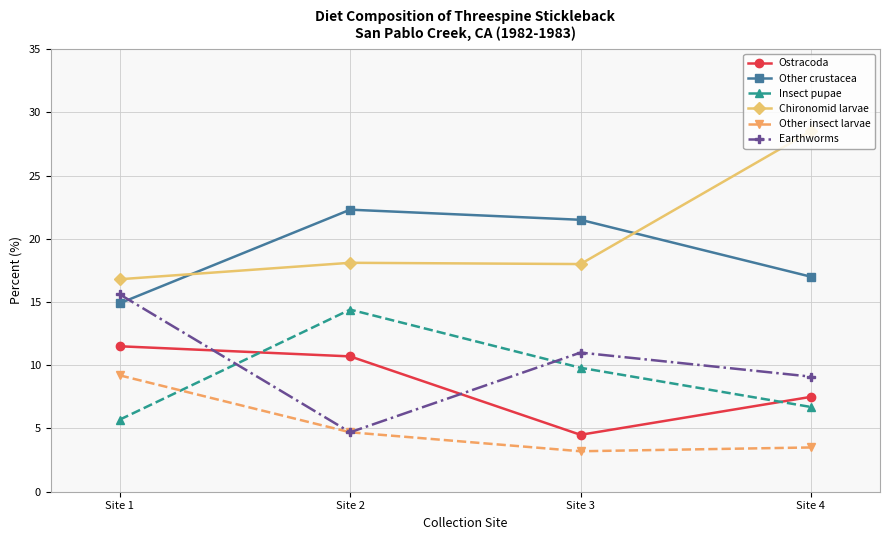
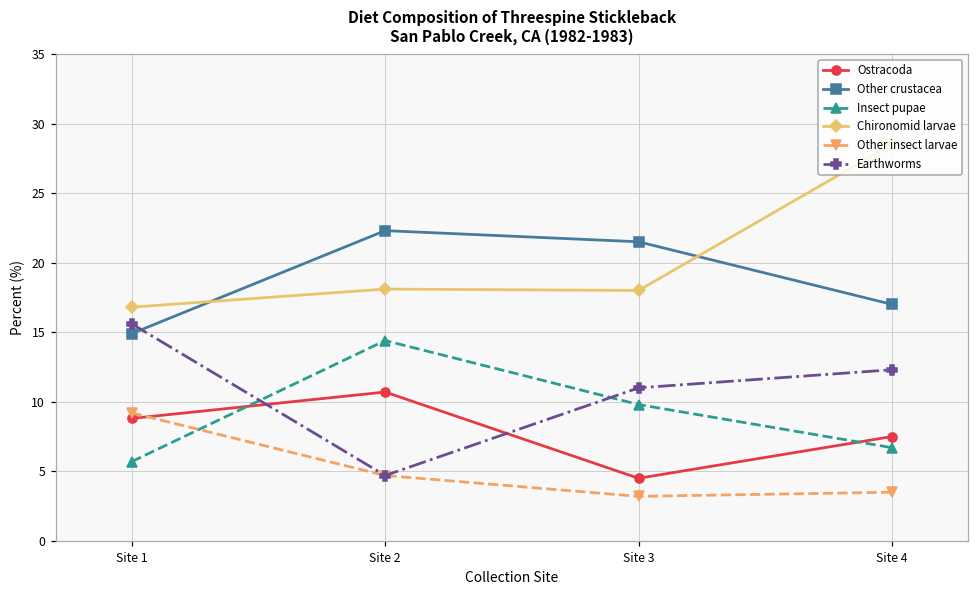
  {
    "Ostracoda": {
-     "Site 1": 11.5,
+     "Site 1": 8.8,
      "Site 2": 10.7,
      "Site 3": 4.5,
      "Site 4": 7.5
    },
    "Earthworms": {
      "Site 1": 15.6,
      "Site 3": 11.0,
-     "Site 4": 9.1
+     "Site 4": 12.3
    }
  }
